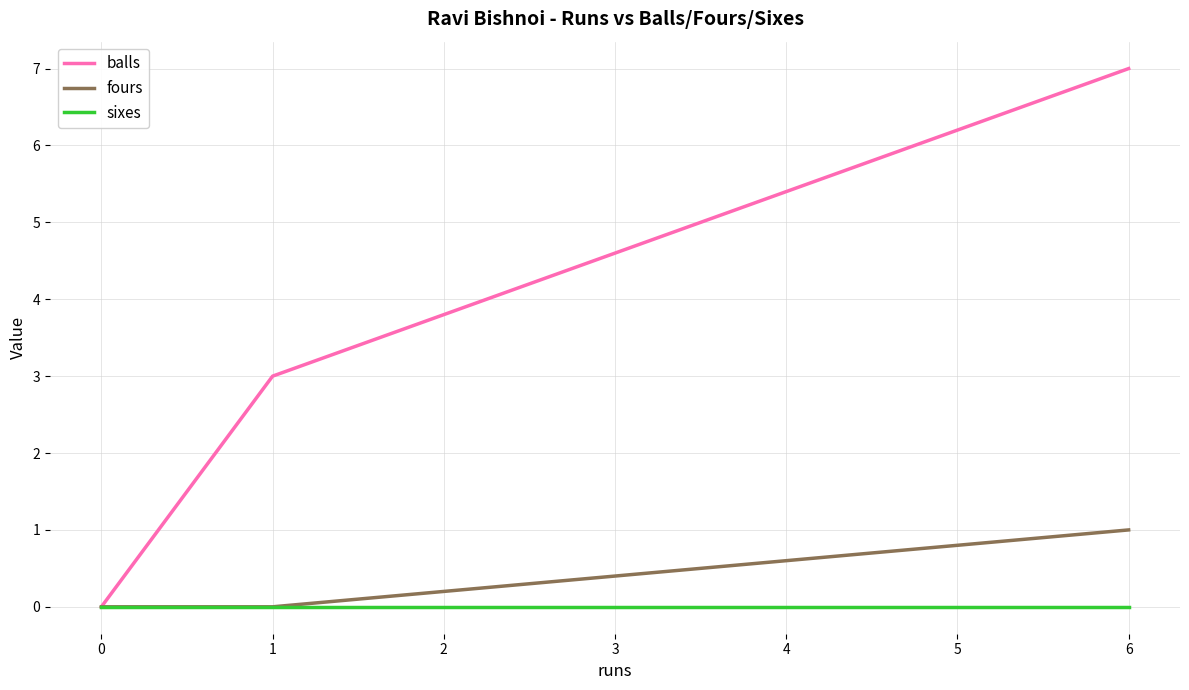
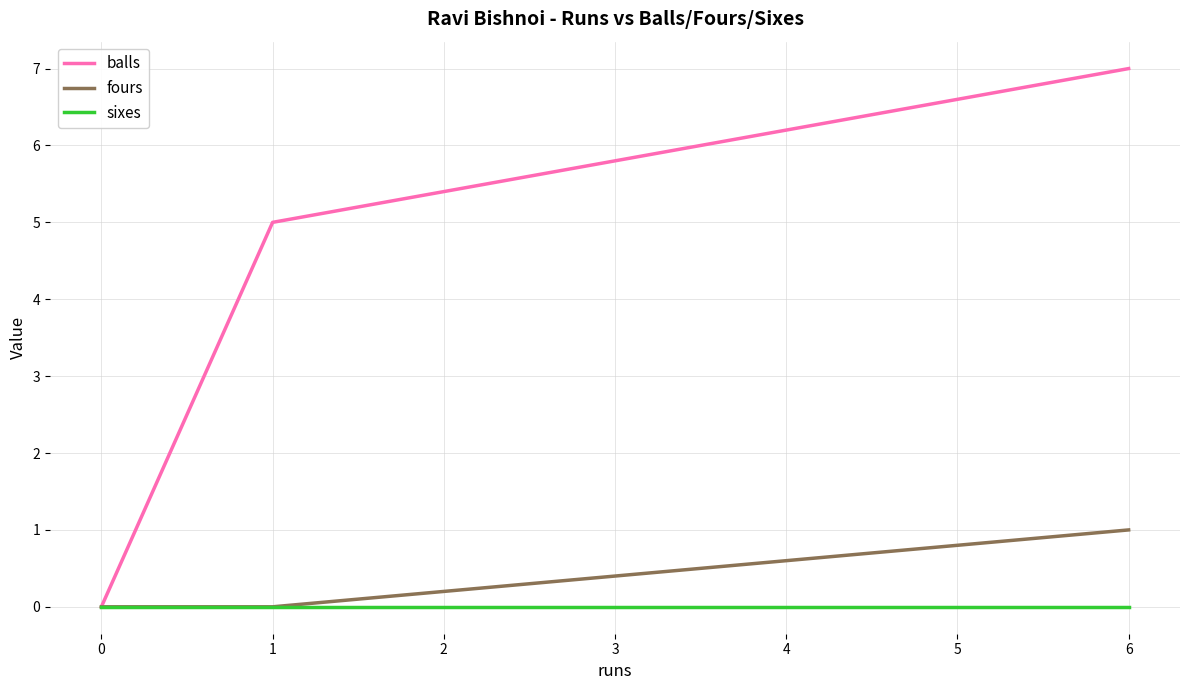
  {
    "balls": {
-     "1": 3,
+     "1": 5,
      "6": 7
    },
    "fours": {
      "6": 1
    },
    "sixes": {
      "6": 0
    }
  }
